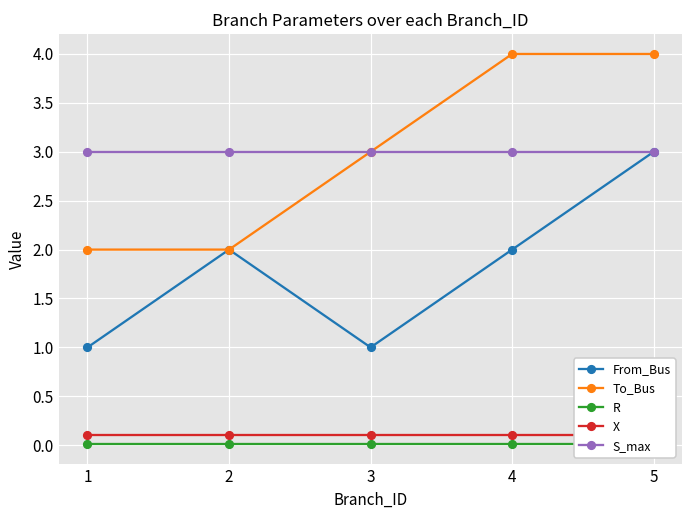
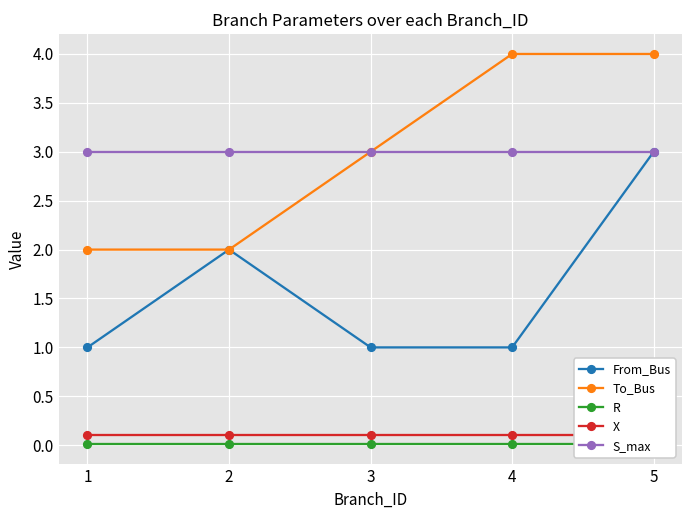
  {
    "From_Bus": {
      "1": 1,
      "3": 1,
-     "4": 2
+     "4": 1
    },
    "To_Bus": {
      "1": 2,
      "4": 4,
      "5": 4
    },
    "R": {
      "1": 0,
      "2": 0,
      "3": 0,
      "4": 0
    },
    "X": {
      "1": 0.1,
      "2": 0.1,
      "3": 0.1,
      "4": 0.1
    },
    "S_max": {
      "1": 3,
      "2": 3,
      "4": 3
    }
  }
